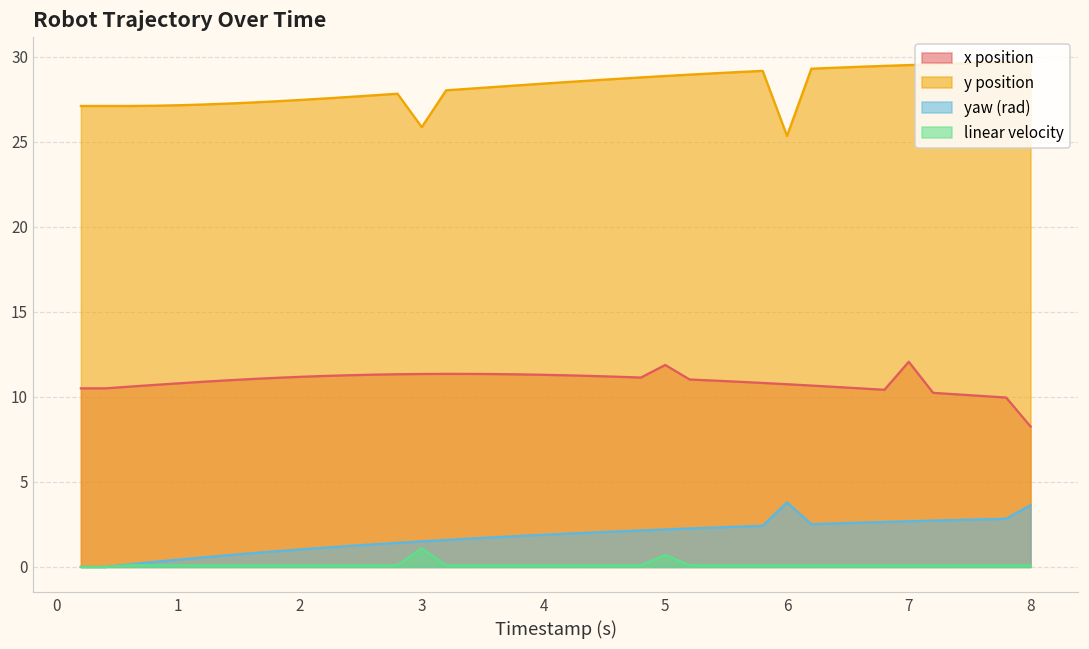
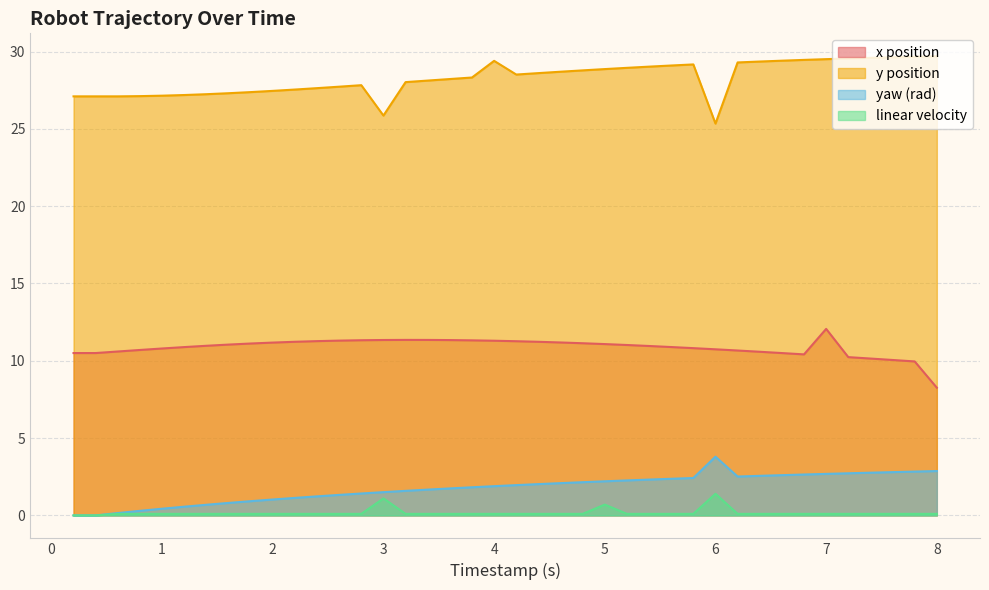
  {
    "x position": {
      "1": 10.8,
      "2": 11.2,
      "3": 11.3,
      "4": 11.3,
-     "5": 11.9,
+     "5": 11.1,
      "6": 10.7,
      "7": 12.1,
      "8": 8.3
    },
    "y position": {
      "1": 27.1,
      "2": 27.5,
      "3": 25.9,
-     "4": 28.4,
+     "4": 29.4,
      "5": 28.9,
      "6": 25.3,
      "7": 29.5
    },
    "yaw (rad)": {
      "1": 0.4,
      "2": 1.0,
      "3": 1.5,
      "4": 1.9,
      "5": 2.2,
      "6": 3.8,
      "7": 2.7,
-     "8": 3.6
+     "8": 2.9
    },
    "linear velocity": {
      "1": 0.1,
      "2": 0.1,
      "3": 1.1,
      "4": 0.1,
      "5": 0.7,
-     "6": 0.1,
+     "6": 1.4,
      "7": 0.1,
      "8": 0.1
    }
  }
